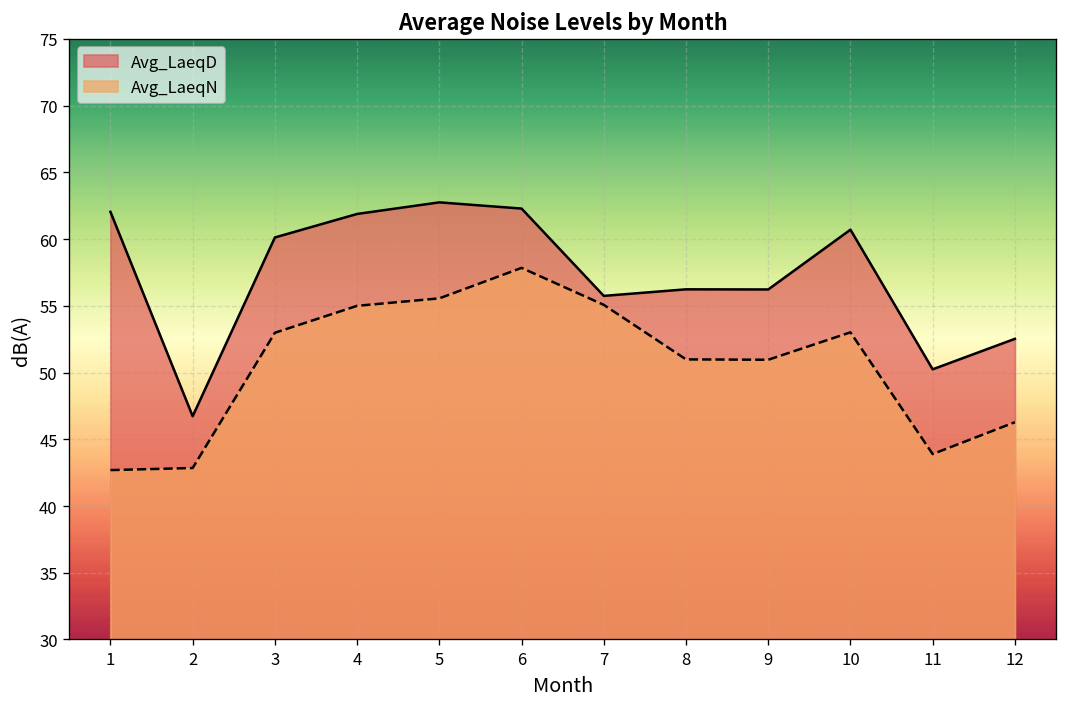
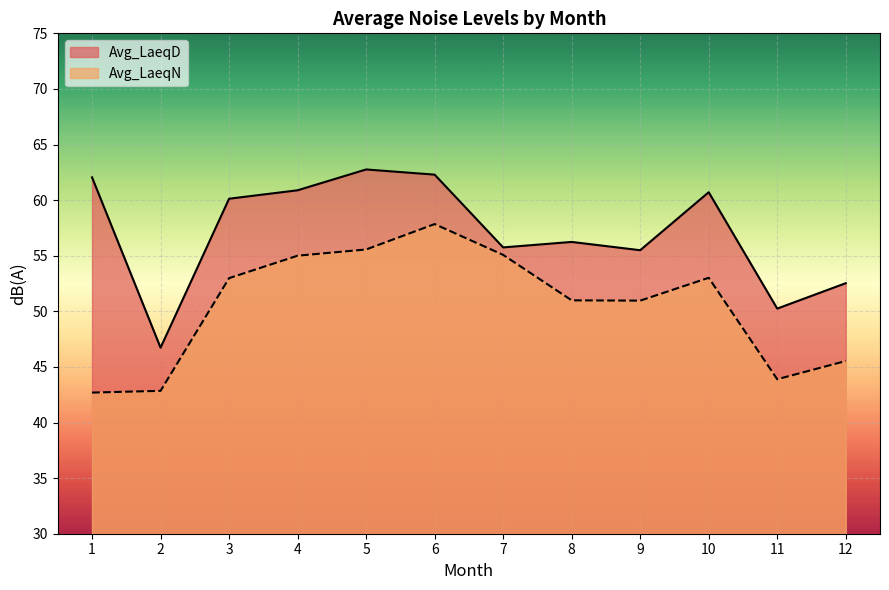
  {
    "Avg_LaeqD": {
      "1": 62.0,
      "2": 46.7,
      "3": 60.1,
-     "4": 61.9,
+     "4": 60.9,
      "5": 62.8,
      "6": 62.3,
      "7": 55.7,
      "8": 56.2,
-     "9": 56.2,
+     "9": 55.5,
      "10": 60.7,
      "11": 50.2,
      "12": 52.5
    },
    "Avg_LaeqN": {
      "1": 42.7,
      "2": 42.8,
      "3": 53.0,
      "4": 55.0,
      "5": 55.6,
      "6": 57.8,
      "7": 55.1,
      "8": 51.0,
      "9": 51.0,
      "10": 53.0,
      "11": 43.9,
-     "12": 46.3
+     "12": 45.5
    }
  }
